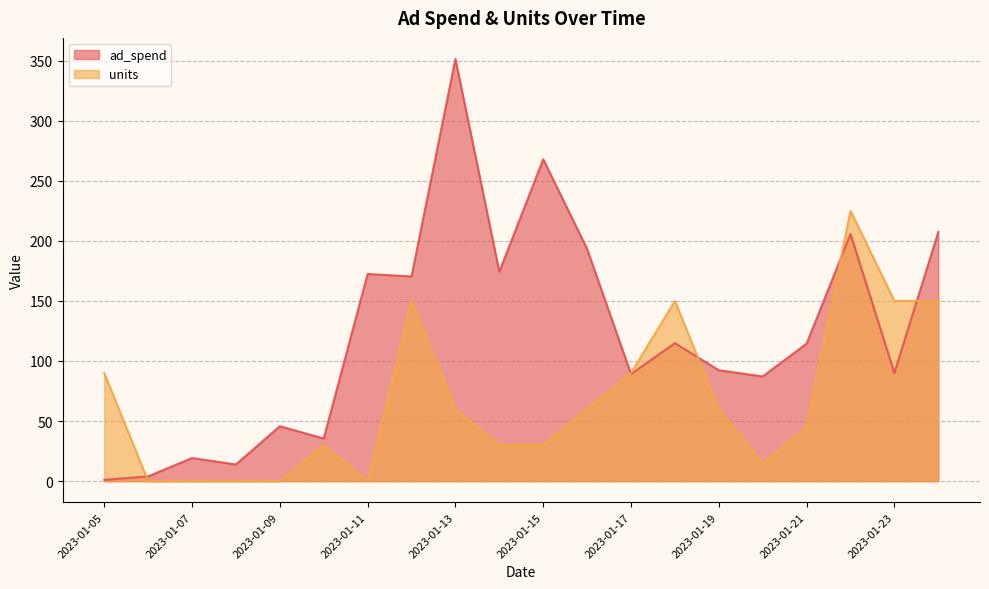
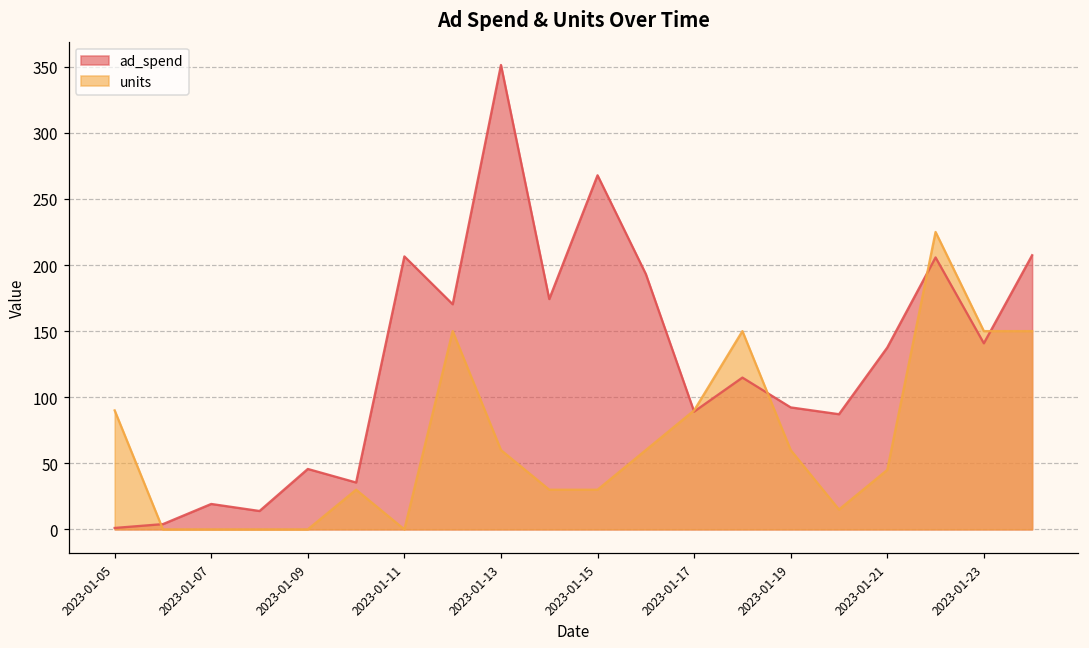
  {
    "ad_spend": {
      "2023-01-05": 1,
      "2023-01-07": 19,
      "2023-01-09": 46,
-     "2023-01-11": 172,
+     "2023-01-11": 207,
      "2023-01-13": 351,
      "2023-01-15": 268,
      "2023-01-19": 92,
-     "2023-01-21": 114,
-     "2023-01-23": 90
+     "2023-01-21": 138,
+     "2023-01-23": 141
    },
    "units": {
      "2023-01-05": 90,
      "2023-01-07": 0,
      "2023-01-09": 0,
      "2023-01-11": 0,
      "2023-01-13": 60,
      "2023-01-15": 30,
      "2023-01-19": 60,
      "2023-01-21": 45,
      "2023-01-23": 150
    }
  }
